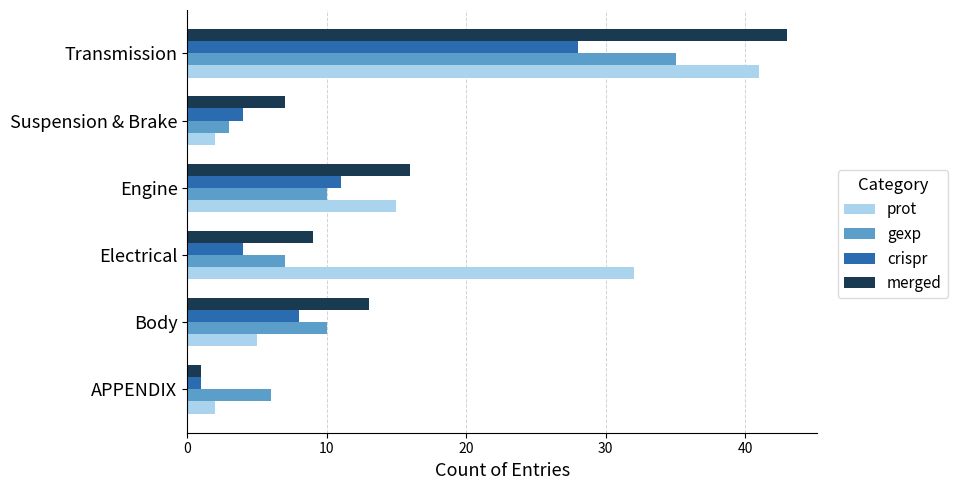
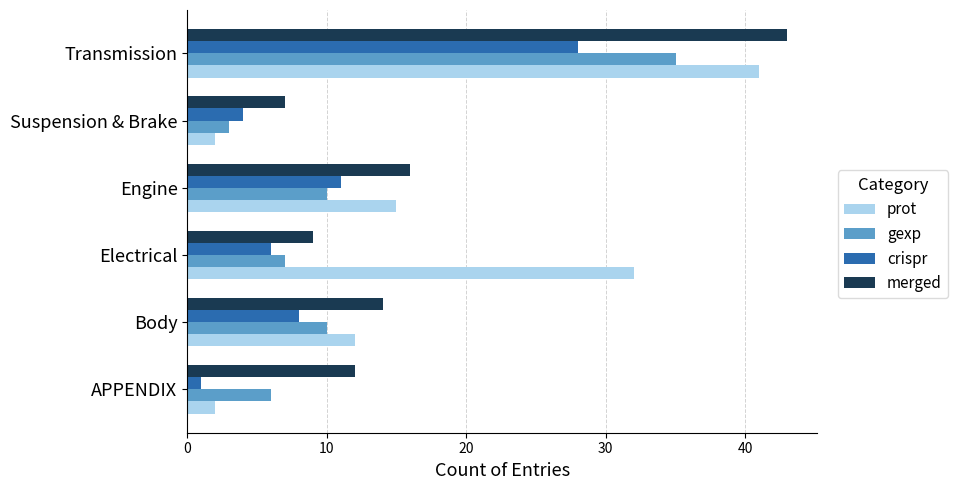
  {
    "prot": {
      "Transmission": 41,
      "Suspension & Brake": 2,
      "Engine": 15,
      "Electrical": 32,
-     "Body": 5,
+     "Body": 12,
      "APPENDIX": 2
    },
    "gexp": {
      "Transmission": 35,
      "Suspension & Brake": 3,
      "Engine": 10,
      "Electrical": 7,
      "Body": 10,
      "APPENDIX": 6
    },
    "crispr": {
      "Transmission": 28,
      "Suspension & Brake": 4,
      "Engine": 11,
-     "Electrical": 4,
+     "Electrical": 6,
      "Body": 8,
      "APPENDIX": 1
    },
    "merged": {
      "Transmission": 43,
      "Suspension & Brake": 7,
      "Engine": 16,
      "Electrical": 9,
-     "Body": 13,
-     "APPENDIX": 1
+     "Body": 14,
+     "APPENDIX": 12
    }
  }
